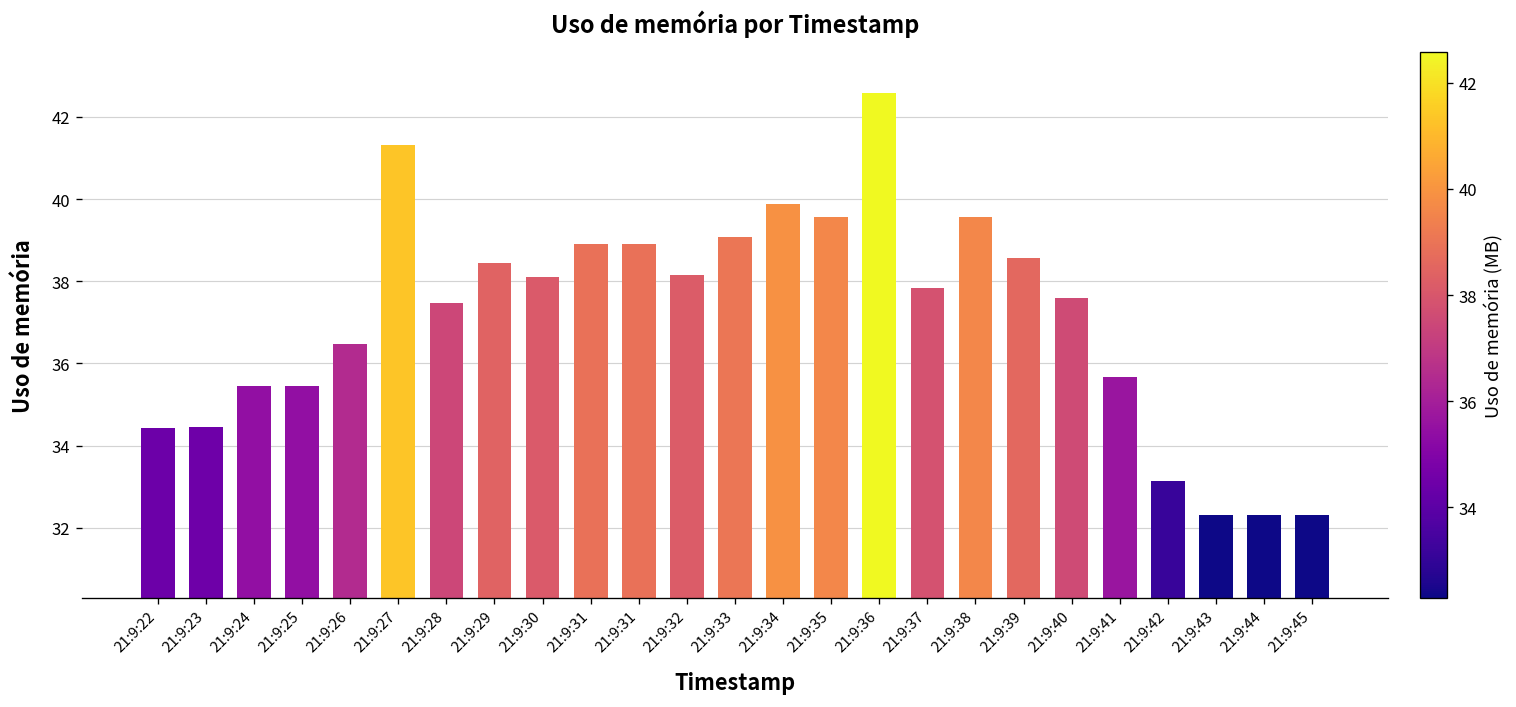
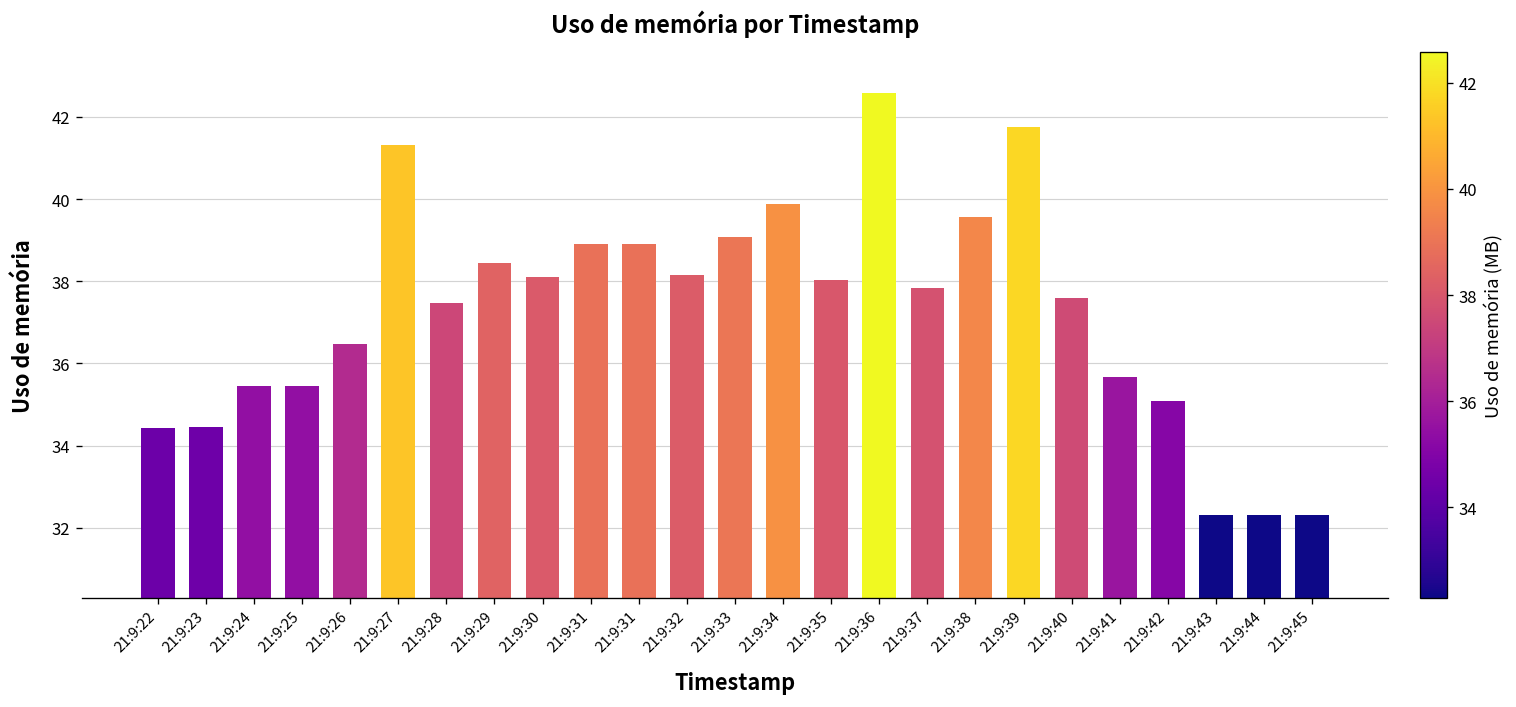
  {
    "21:9:22": 34.4,
    "21:9:23": 34.5,
    "21:9:24": 35.5,
    "21:9:25": 35.5,
    "21:9:26": 36.5,
    "21:9:27": 41.3,
    "21:9:28": 37.5,
    "21:9:29": 38.4,
    "21:9:30": 38.1,
    "21:9:32": 38.2,
    "21:9:33": 39.1,
    "21:9:34": 39.9,
-   "21:9:35": 39.6,
+   "21:9:35": 38.0,
    "21:9:36": 42.6,
    "21:9:37": 37.8,
    "21:9:38": 39.6,
-   "21:9:39": 38.6,
+   "21:9:39": 41.7,
    "21:9:40": 37.6,
    "21:9:41": 35.7,
-   "21:9:42": 33.1,
+   "21:9:42": 35.1,
    "21:9:43": 32.3,
    "21:9:44": 32.3,
    "21:9:45": 32.3
  }
